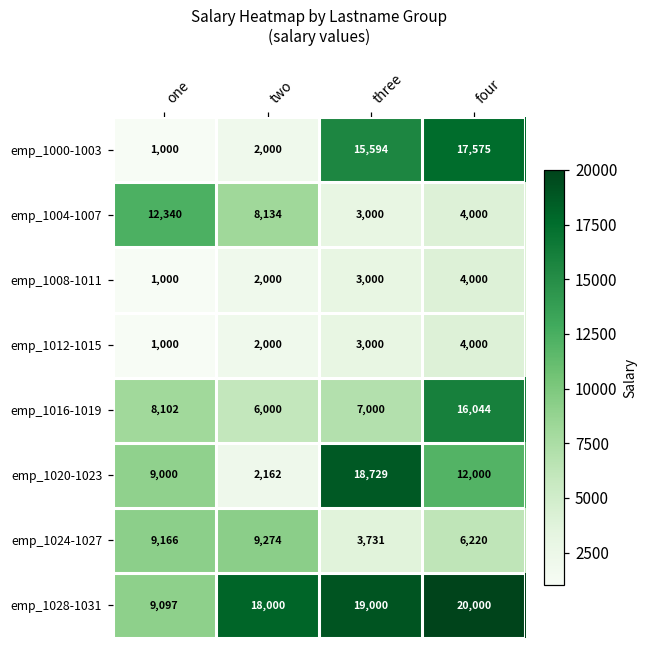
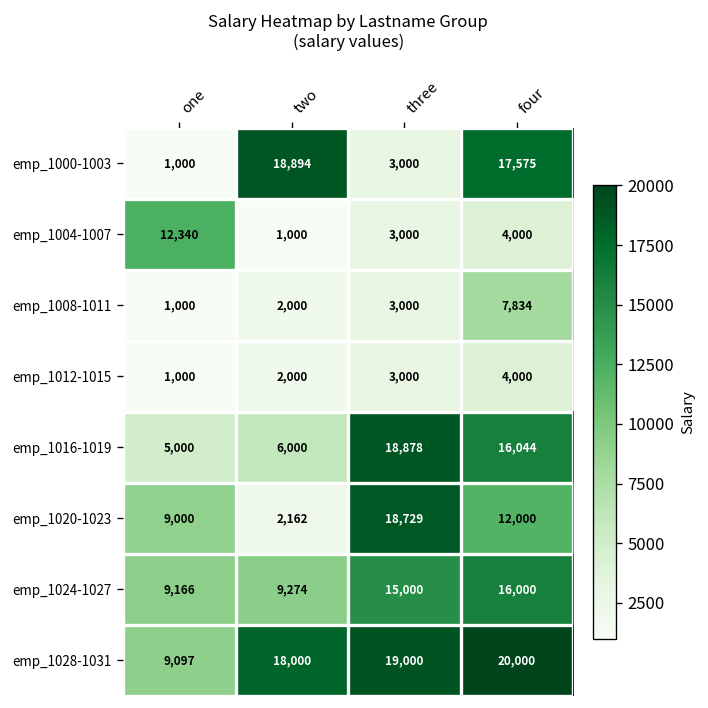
  {
    "emp_1000-1003": {
      "one": "1,000",
-     "two": "2,000",
-     "three": "15,594",
+     "two": "18,894",
+     "three": "3,000",
      "four": "17,575"
    },
    "emp_1004-1007": {
      "one": "12,340",
-     "two": "8,134",
+     "two": "1,000",
      "three": "3,000",
      "four": "4,000"
    },
    "emp_1008-1011": {
      "one": "1,000",
      "two": "2,000",
      "three": "3,000",
-     "four": "4,000"
+     "four": "7,834"
    },
    "emp_1012-1015": {
      "one": "1,000",
      "two": "2,000",
      "three": "3,000",
      "four": "4,000"
    },
    "emp_1016-1019": {
-     "one": "8,102",
+     "one": "5,000",
      "two": "6,000",
-     "three": "7,000",
+     "three": "18,878",
      "four": "16,044"
    },
    "emp_1020-1023": {
      "one": "9,000",
      "two": "2,162",
      "three": "18,729",
      "four": "12,000"
    },
    "emp_1024-1027": {
      "one": "9,166",
      "two": "9,274",
-     "three": "3,731",
-     "four": "6,220"
+     "three": "15,000",
+     "four": "16,000"
    },
    "emp_1028-1031": {
      "one": "9,097",
      "two": "18,000",
      "three": "19,000",
      "four": "20,000"
    }
  }
